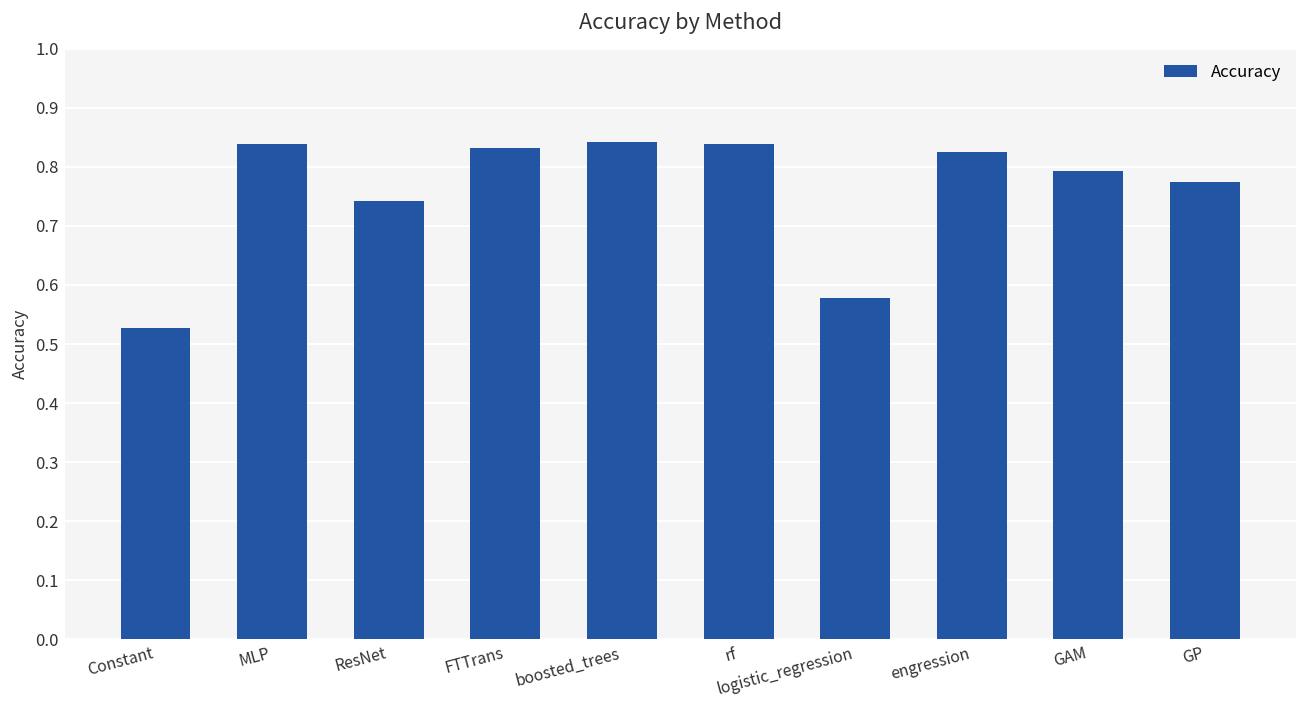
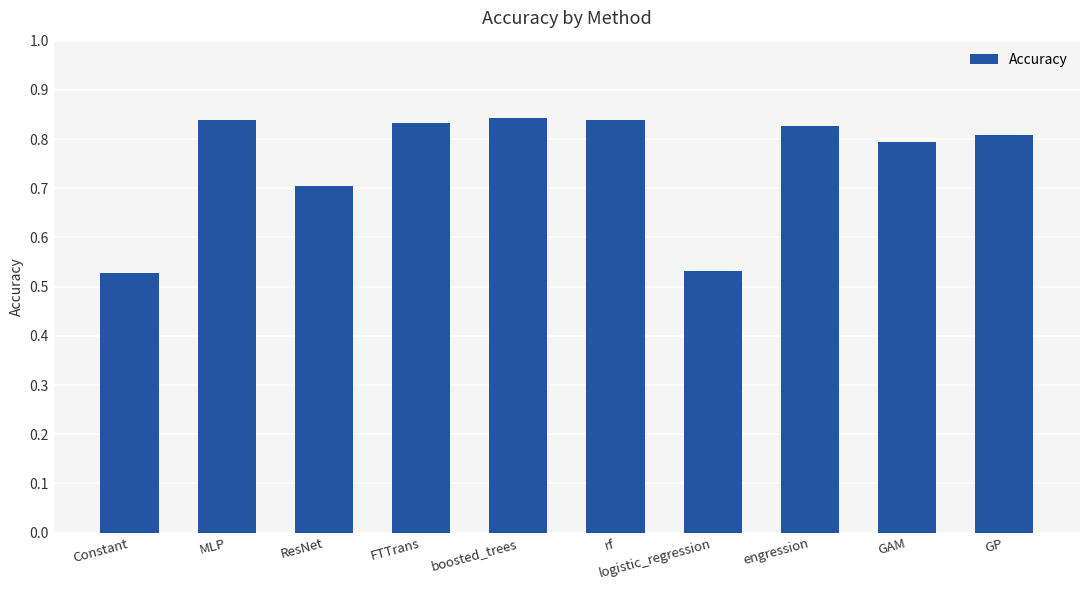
  {
    "Constant": 0.53,
    "MLP": 0.84,
-   "ResNet": 0.74,
+   "ResNet": 0.70,
    "FTTrans": 0.83,
    "boosted_trees": 0.84,
    "rf": 0.84,
-   "logistic_regression": 0.58,
+   "logistic_regression": 0.53,
    "engression": 0.83,
    "GAM": 0.79,
-   "GP": 0.77
+   "GP": 0.81
  }
